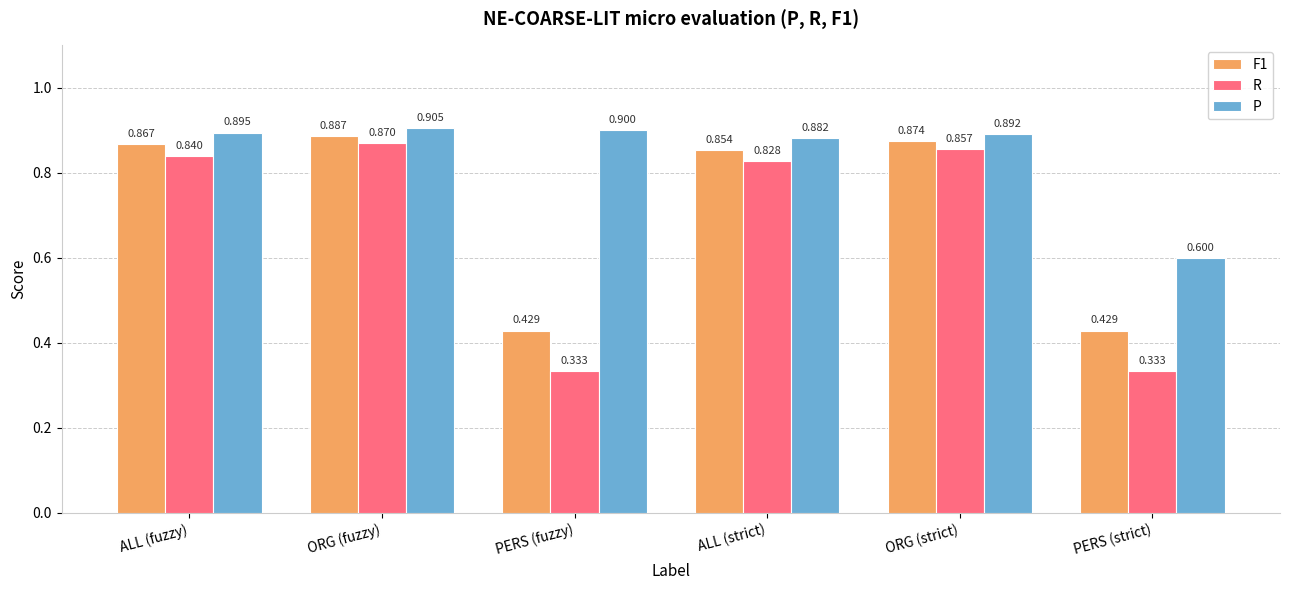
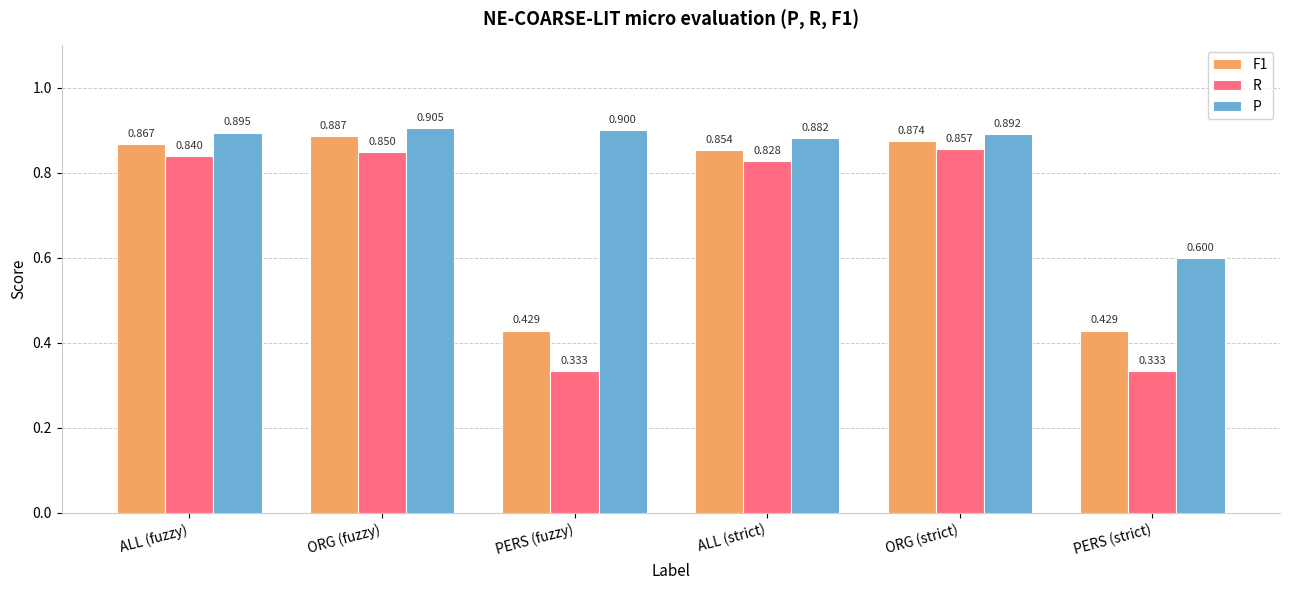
  {
    "F1": {
      "ALL (fuzzy)": 0.867,
      "ORG (fuzzy)": 0.887,
      "PERS (fuzzy)": 0.429,
      "ALL (strict)": 0.854,
      "ORG (strict)": 0.874,
      "PERS (strict)": 0.429
    },
    "R": {
      "ALL (fuzzy)": 0.840,
-     "ORG (fuzzy)": 0.870,
+     "ORG (fuzzy)": 0.850,
      "PERS (fuzzy)": 0.333,
      "ALL (strict)": 0.828,
      "ORG (strict)": 0.857,
      "PERS (strict)": 0.333
    },
    "P": {
      "ALL (fuzzy)": 0.895,
      "ORG (fuzzy)": 0.905,
      "PERS (fuzzy)": 0.900,
      "ALL (strict)": 0.882,
      "ORG (strict)": 0.892,
      "PERS (strict)": 0.600
    }
  }
